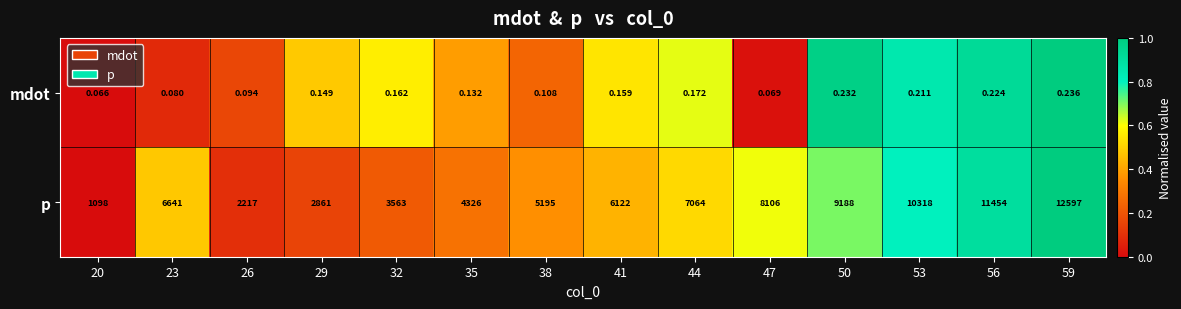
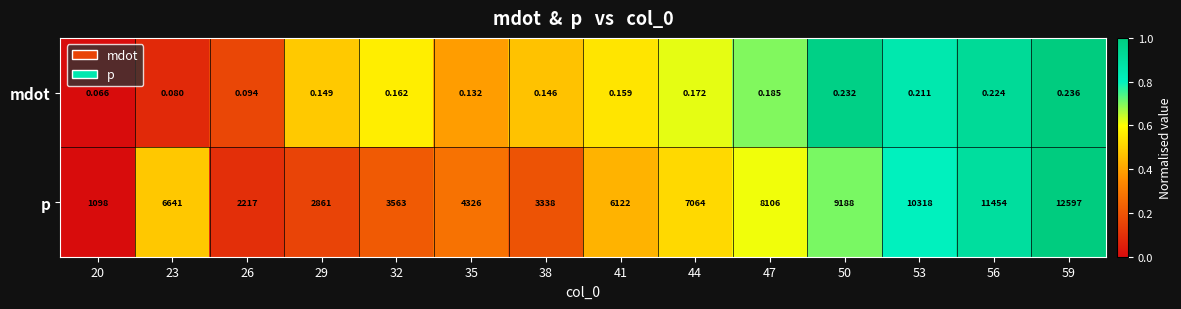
  {
    "mdot": {
      "20": 0.066,
      "23": 0.080,
      "26": 0.094,
      "29": 0.149,
      "32": 0.162,
      "35": 0.132,
-     "38": 0.108,
+     "38": 0.146,
      "41": 0.159,
      "44": 0.172,
-     "47": 0.069,
+     "47": 0.185,
      "50": 0.232,
      "53": 0.211,
      "56": 0.224,
      "59": 0.236
    },
    "p": {
      "20": 1098,
      "23": 6641,
      "26": 2217,
      "29": 2861,
      "32": 3563,
      "35": 4326,
-     "38": 5195,
+     "38": 3338,
      "41": 6122,
      "44": 7064,
      "47": 8106,
      "50": 9188,
      "53": 10318,
      "56": 11454,
      "59": 12597
    }
  }
